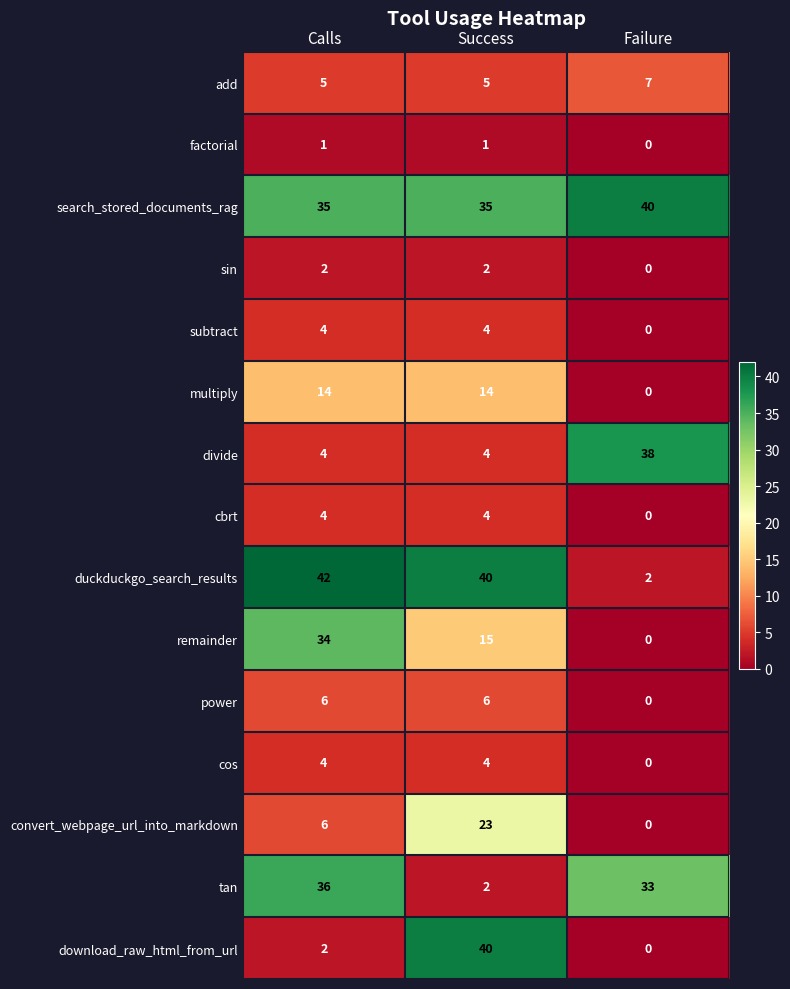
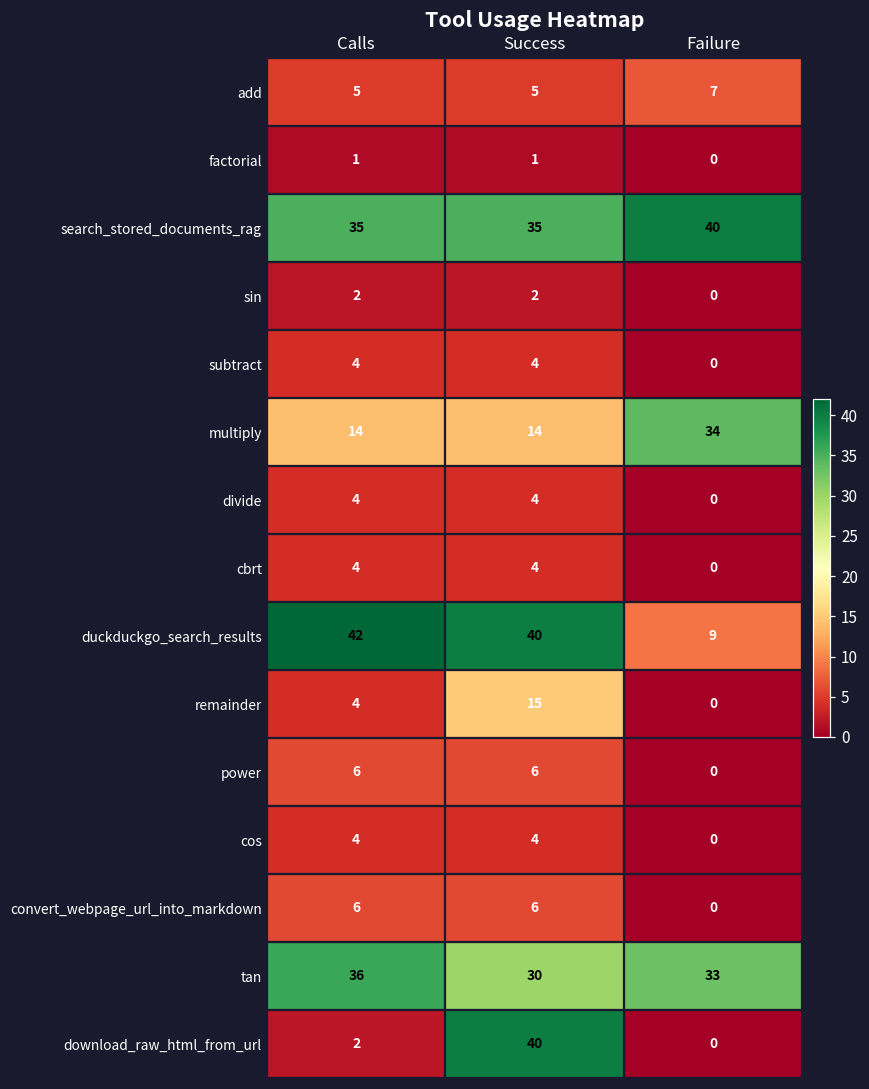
  {
    "add": {
      "Calls": 5,
      "Success": 5,
      "Failure": 7
    },
    "factorial": {
      "Calls": 1,
      "Success": 1,
      "Failure": 0
    },
    "search_stored_documents_rag": {
      "Calls": 35,
      "Success": 35,
      "Failure": 40
    },
    "sin": {
      "Calls": 2,
      "Success": 2,
      "Failure": 0
    },
    "subtract": {
      "Calls": 4,
      "Success": 4,
      "Failure": 0
    },
    "multiply": {
      "Calls": 14,
      "Success": 14,
-     "Failure": 0
+     "Failure": 34
    },
    "divide": {
      "Calls": 4,
      "Success": 4,
-     "Failure": 38
+     "Failure": 0
    },
    "cbrt": {
      "Calls": 4,
      "Success": 4,
      "Failure": 0
    },
    "duckduckgo_search_results": {
      "Calls": 42,
      "Success": 40,
-     "Failure": 2
+     "Failure": 9
    },
    "remainder": {
-     "Calls": 34,
+     "Calls": 4,
      "Success": 15,
      "Failure": 0
    },
    "power": {
      "Calls": 6,
      "Success": 6,
      "Failure": 0
    },
    "cos": {
      "Calls": 4,
      "Success": 4,
      "Failure": 0
    },
    "convert_webpage_url_into_markdown": {
      "Calls": 6,
-     "Success": 23,
+     "Success": 6,
      "Failure": 0
    },
    "tan": {
      "Calls": 36,
-     "Success": 2,
+     "Success": 30,
      "Failure": 33
    },
    "download_raw_html_from_url": {
      "Calls": 2,
      "Success": 40,
      "Failure": 0
    }
  }
